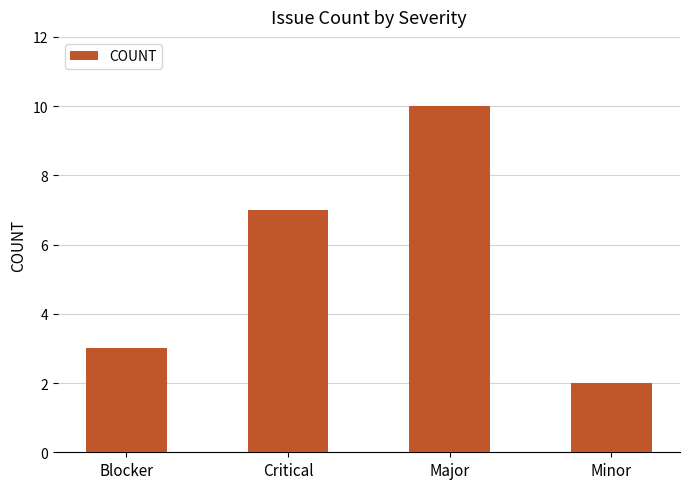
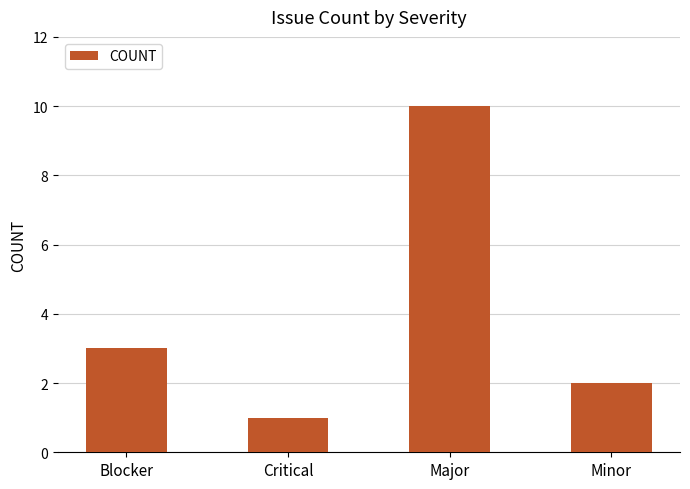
  {
    "Blocker": 3,
-   "Critical": 7,
+   "Critical": 1,
    "Major": 10,
    "Minor": 2
  }
